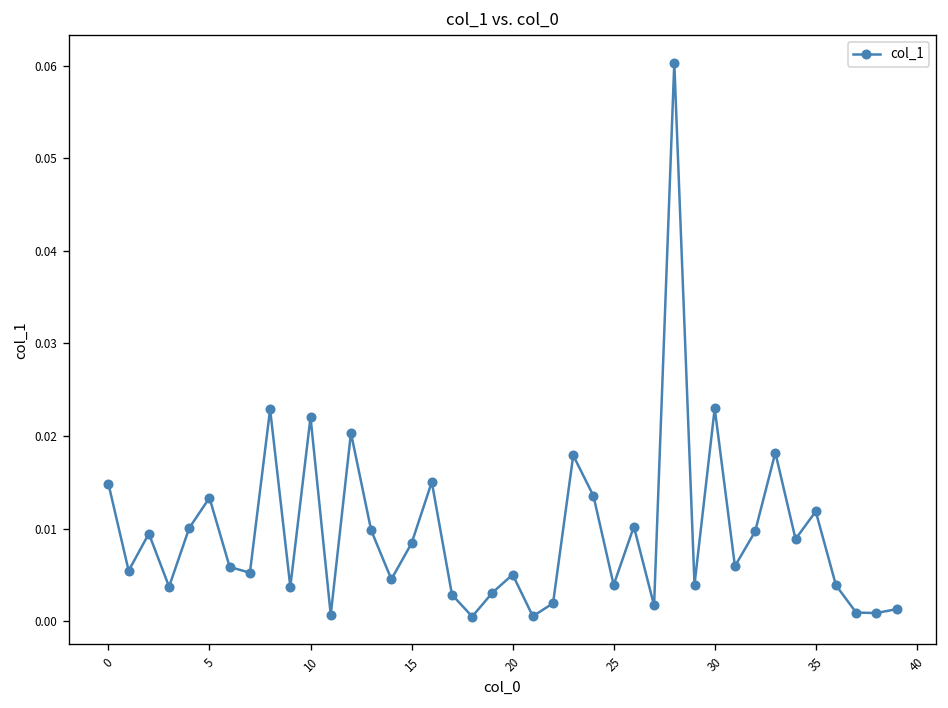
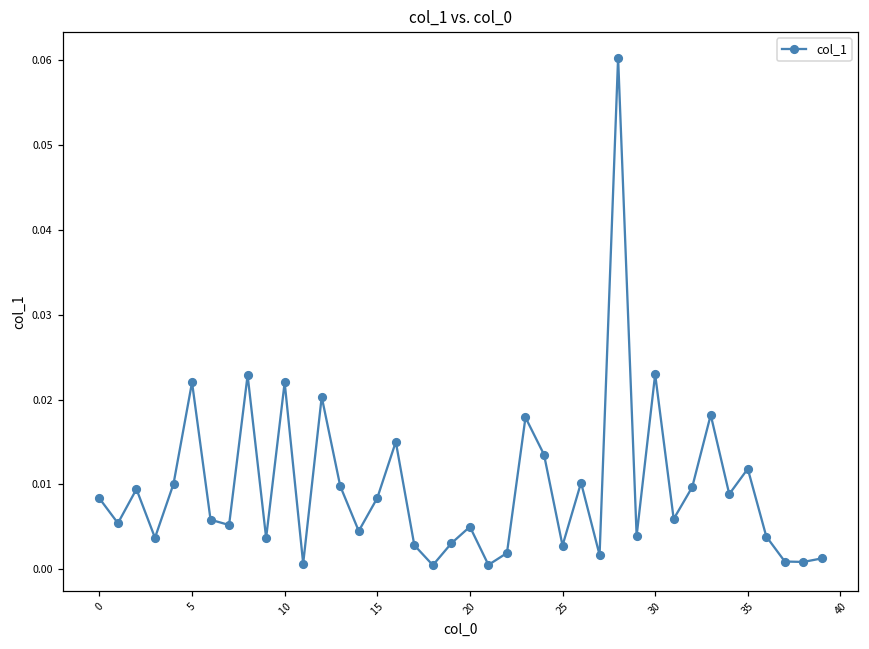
  {
-   "0": 0.015,
-   "5": 0.013,
+   "0": 0.008,
+   "5": 0.022,
    "10": 0.022,
    "15": 0.008,
    "20": 0.005,
-   "25": 0.004,
+   "25": 0.003,
    "30": 0.023,
    "35": 0.012
  }
